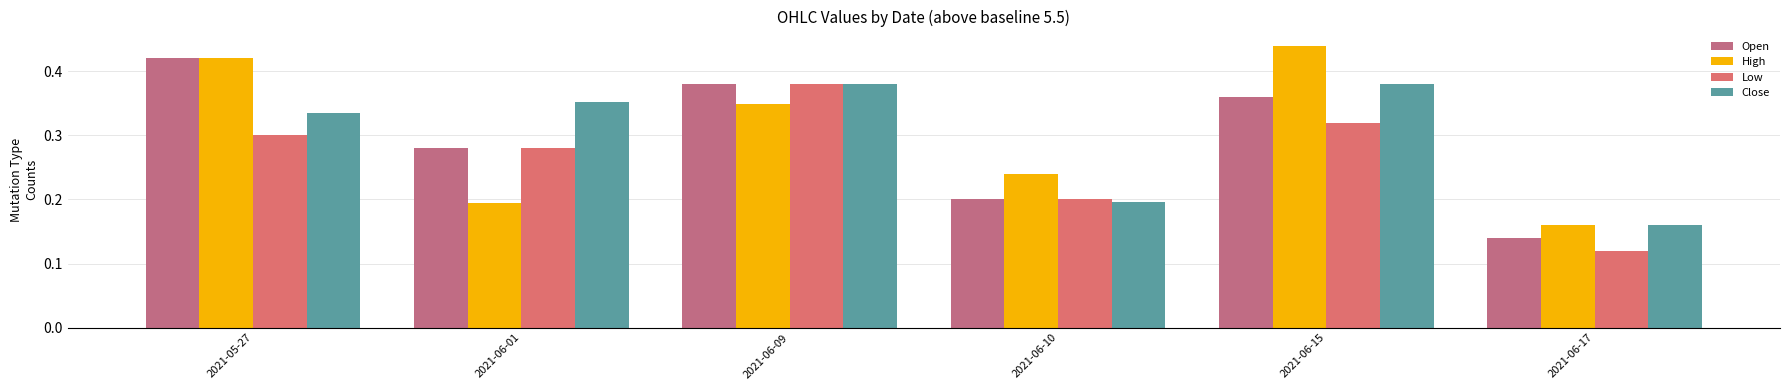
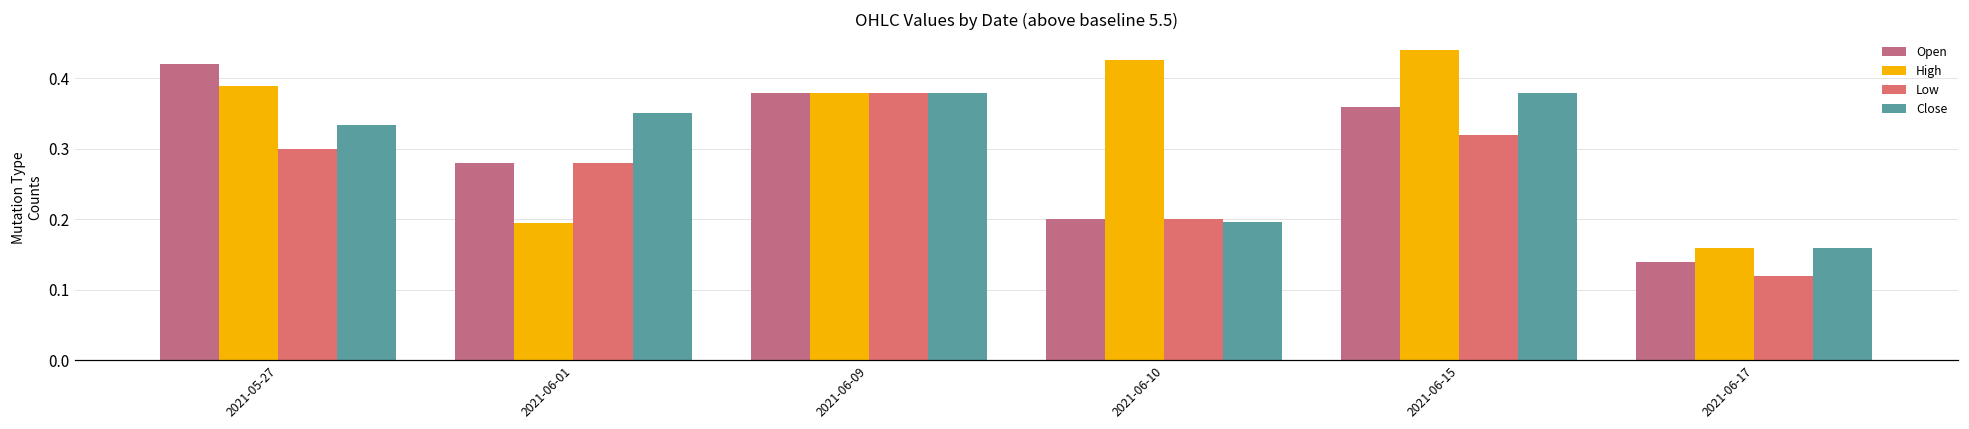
  {
    "High": {
-     "2021-05-27": 0.42,
+     "2021-05-27": 0.39,
      "2021-06-01": 0.20,
-     "2021-06-09": 0.35,
-     "2021-06-10": 0.24,
+     "2021-06-09": 0.38,
+     "2021-06-10": 0.43,
      "2021-06-15": 0.44,
      "2021-06-17": 0.16
    },
    "Close": {
      "2021-05-27": 0.33,
      "2021-06-01": 0.35,
      "2021-06-09": 0.38,
      "2021-06-10": 0.20,
      "2021-06-15": 0.38,
      "2021-06-17": 0.16
    }
  }
